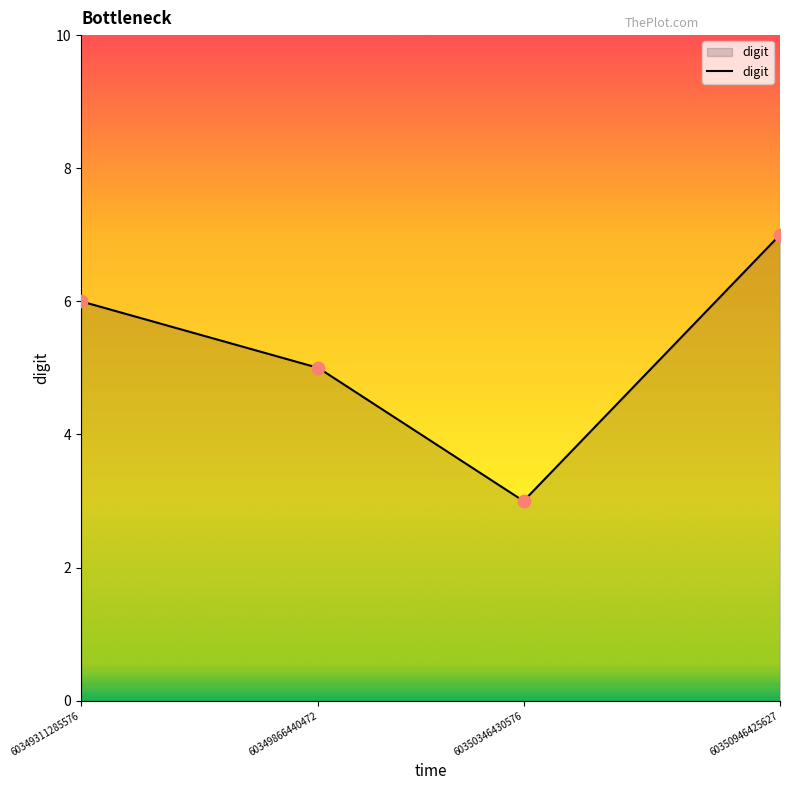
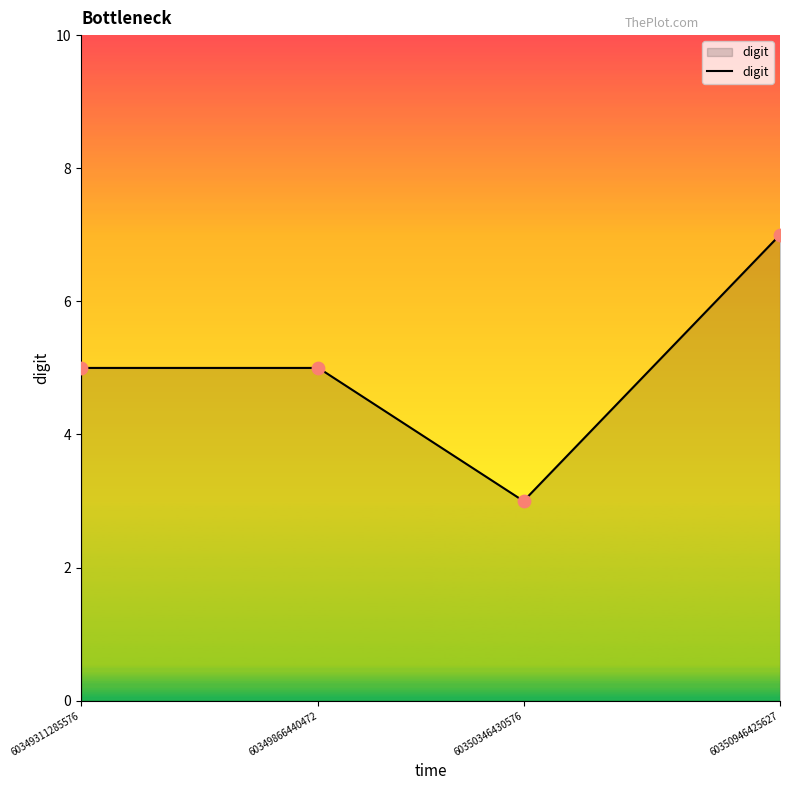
  {
-   "60349311285576": 6,
+   "60349311285576": 5,
    "60349866440472": 5,
    "60350346430576": 3,
    "60350946425627": 7
  }
